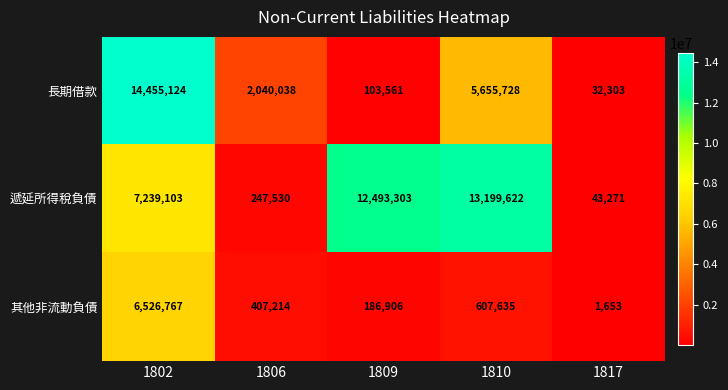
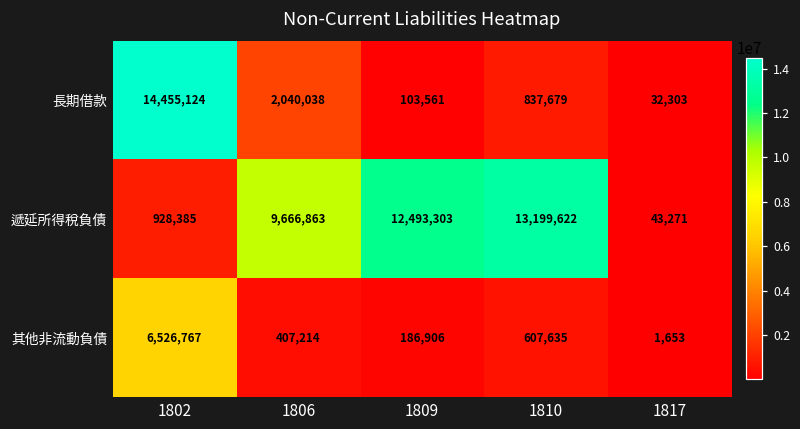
  {
    "長期借款": {
      "1802": "14,455,124",
      "1806": "2,040,038",
      "1809": "103,561",
-     "1810": "5,655,728",
+     "1810": "837,679",
      "1817": "32,303"
    },
    "遞延所得稅負債": {
-     "1802": "7,239,103",
-     "1806": "247,530",
+     "1802": "928,385",
+     "1806": "9,666,863",
      "1809": "12,493,303",
      "1810": "13,199,622",
      "1817": "43,271"
    },
    "其他非流動負債": {
      "1802": "6,526,767",
      "1806": "407,214",
      "1809": "186,906",
      "1810": "607,635",
      "1817": "1,653"
    }
  }
